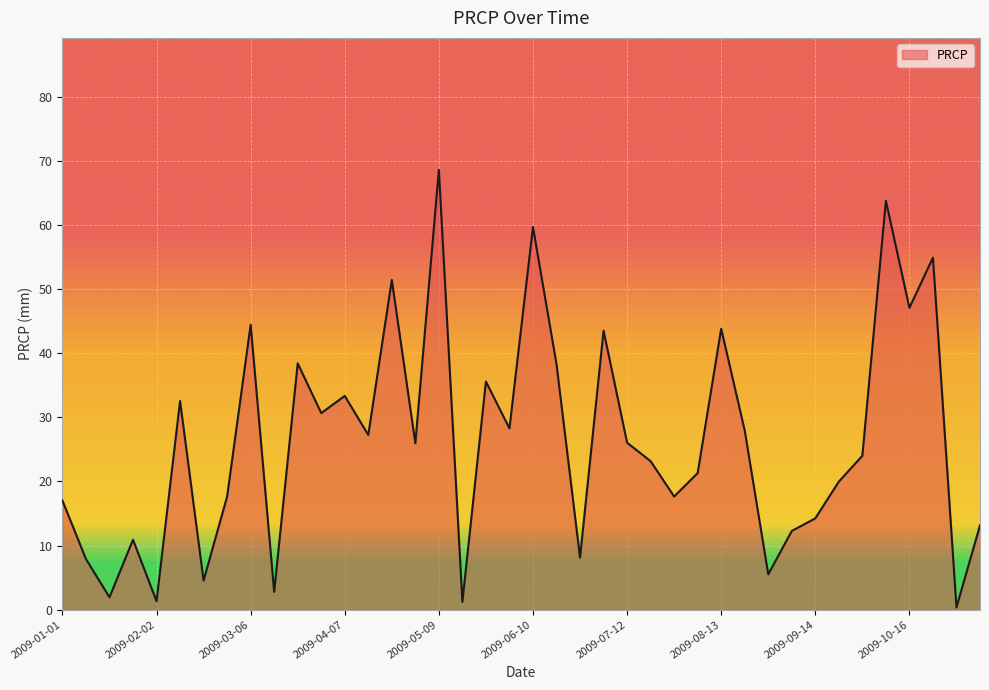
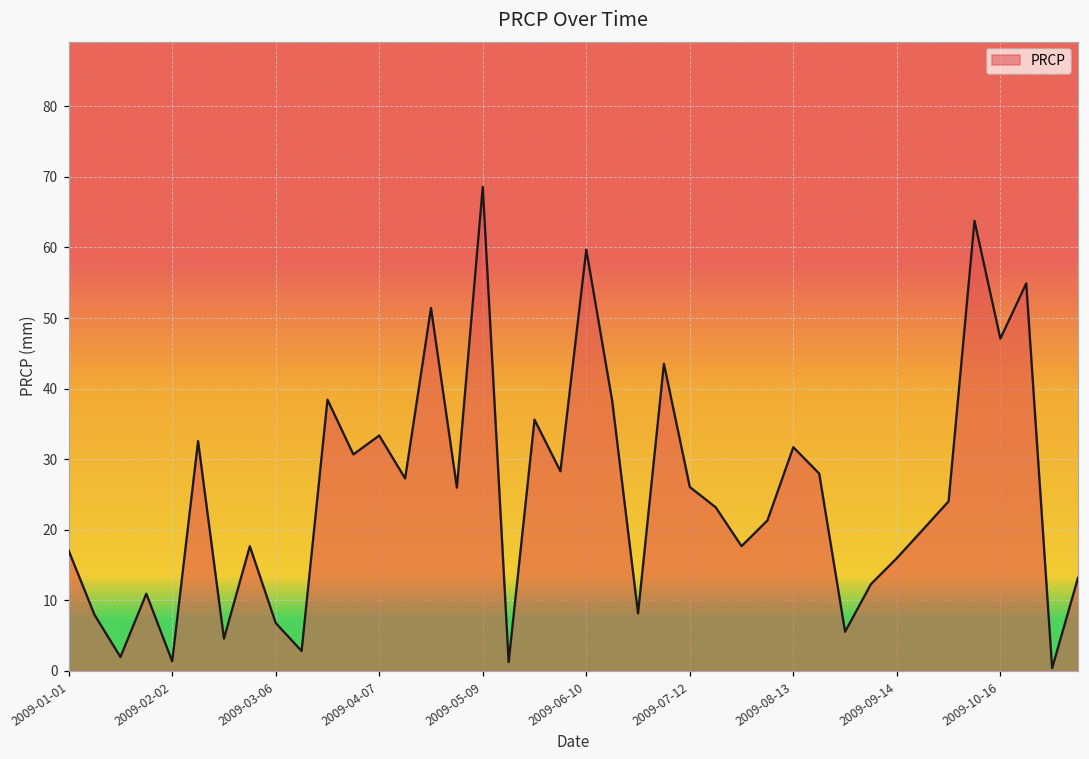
  {
    "2009-01-01": 17,
    "2009-02-02": 1,
-   "2009-03-06": 44,
+   "2009-03-06": 7,
    "2009-04-07": 33,
    "2009-05-09": 69,
    "2009-06-10": 60,
    "2009-07-12": 26,
-   "2009-08-13": 44,
-   "2009-09-14": 14,
+   "2009-08-13": 32,
+   "2009-09-14": 16,
    "2009-10-16": 47
  }
